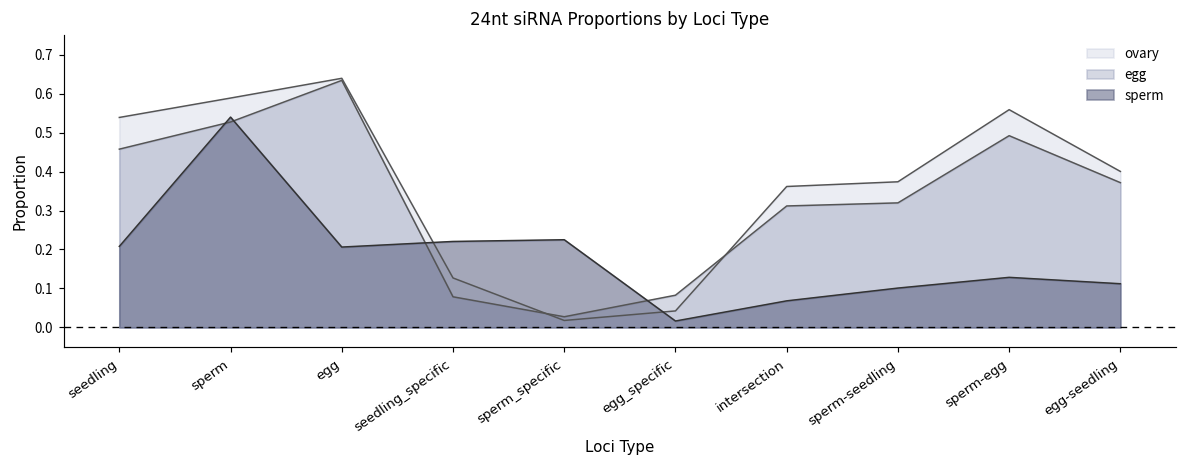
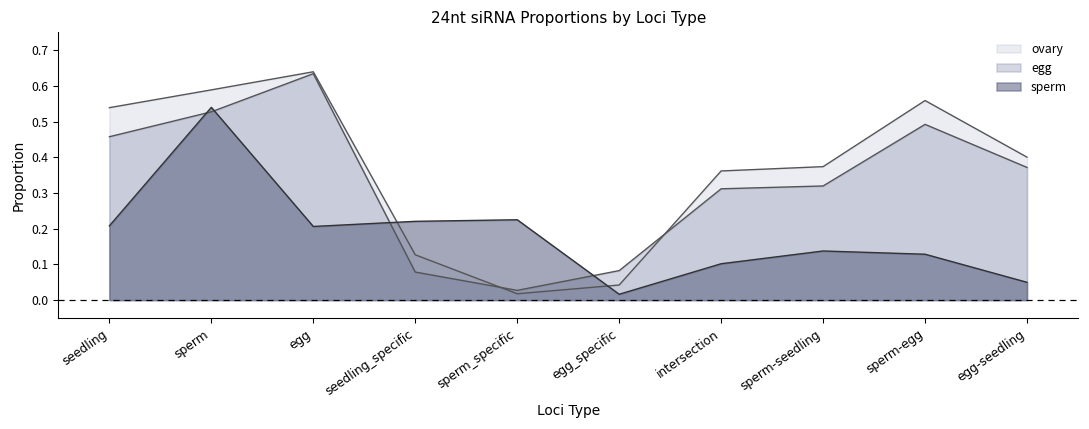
  {
    "sperm": {
      "seedling": 0.21,
      "sperm": 0.54,
      "egg": 0.21,
      "seedling_specific": 0.22,
      "sperm_specific": 0.23,
      "egg_specific": 0.02,
-     "intersection": 0.07,
-     "sperm-seedling": 0.10,
+     "intersection": 0.10,
+     "sperm-seedling": 0.14,
      "sperm-egg": 0.13,
-     "egg-seedling": 0.11
+     "egg-seedling": 0.05
    }
  }
